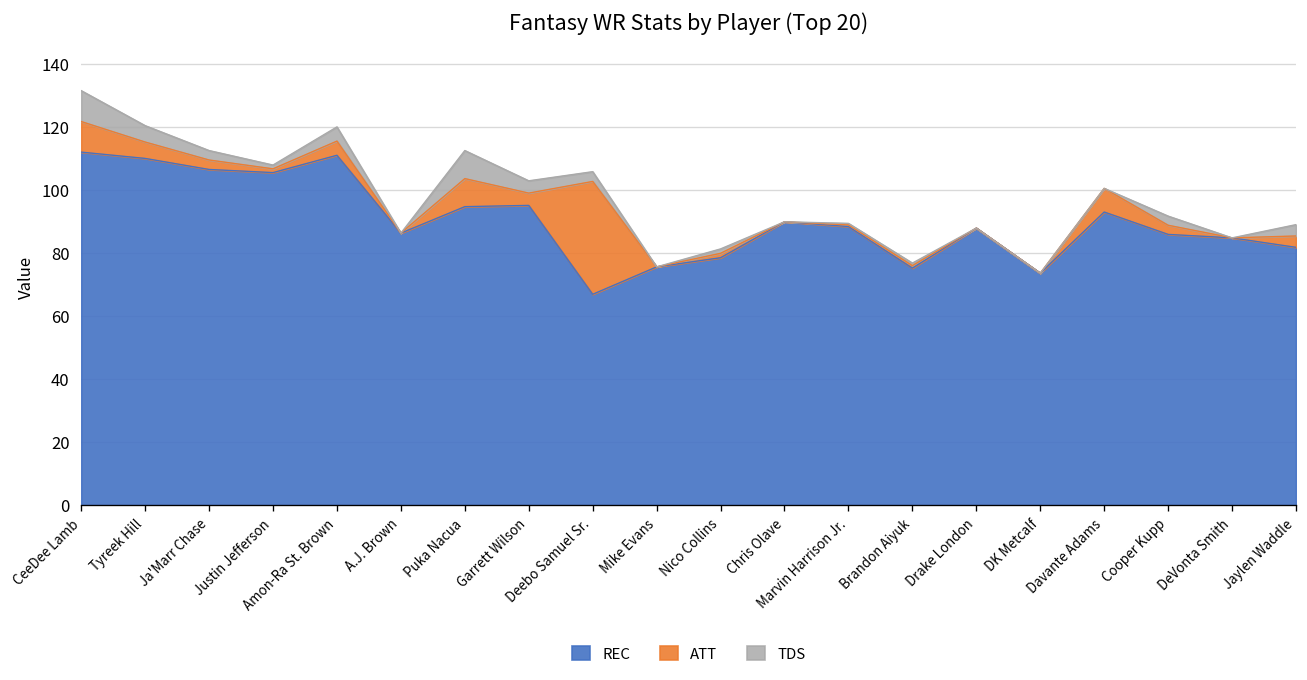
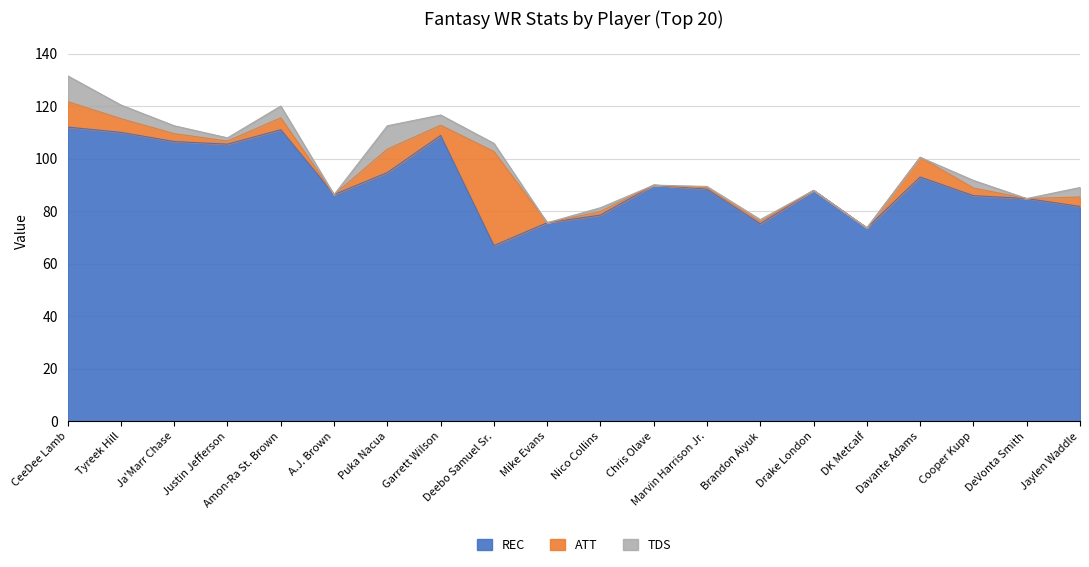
  {
    "REC": {
      "CeeDee Lamb": 112,
      "Tyreek Hill": 110,
      "Ja'Marr Chase": 107,
      "Justin Jefferson": 106,
      "Amon-Ra St. Brown": 111,
      "Puka Nacua": 95,
-     "Garrett Wilson": 95,
+     "Garrett Wilson": 109,
      "Deebo Samuel Sr.": 67,
      "Nico Collins": 79,
      "Davante Adams": 93,
      "Cooper Kupp": 86,
      "Jaylen Waddle": 82
    },
    "ATT": {
      "CeeDee Lamb": 10,
      "Tyreek Hill": 5,
      "Ja'Marr Chase": 3,
      "Justin Jefferson": 1,
      "Amon-Ra St. Brown": 5,
      "Puka Nacua": 9,
      "Garrett Wilson": 4,
      "Deebo Samuel Sr.": 36,
      "Nico Collins": 1,
      "Cooper Kupp": 3,
      "Jaylen Waddle": 4
    },
    "TDS": {
      "CeeDee Lamb": 10,
      "Tyreek Hill": 5,
      "Ja'Marr Chase": 3,
      "Justin Jefferson": 1,
      "Amon-Ra St. Brown": 5,
      "Puka Nacua": 9,
      "Garrett Wilson": 4,
      "Deebo Samuel Sr.": 3,
      "Nico Collins": 1,
      "Cooper Kupp": 3,
      "Jaylen Waddle": 4
    }
  }
